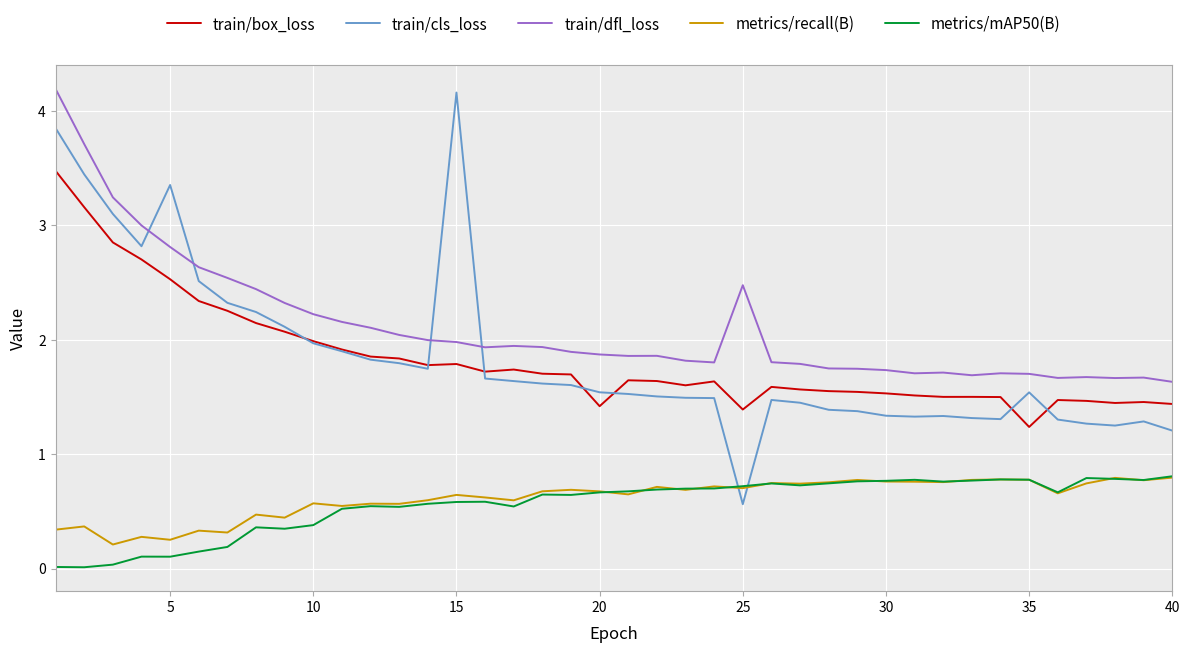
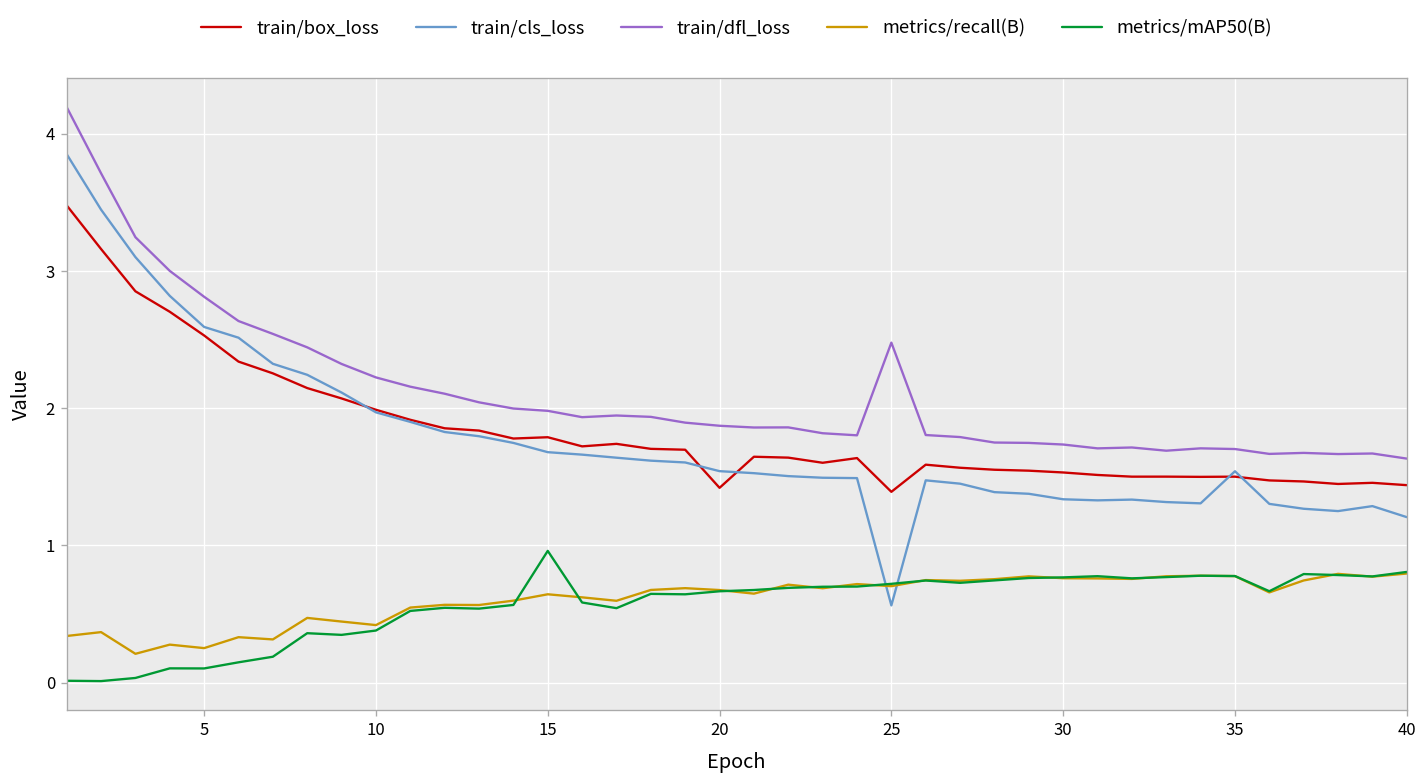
  {
    "train/box_loss": {
      "5": 2.53,
      "15": 1.79,
      "20": 1.42,
      "25": 1.39,
      "30": 1.53,
-     "35": 1.24,
+     "35": 1.50,
      "40": 1.44
    },
    "train/cls_loss": {
-     "5": 3.35,
-     "15": 4.16,
+     "5": 2.59,
+     "15": 1.68,
      "20": 1.54,
      "25": 0.56,
      "30": 1.34,
      "35": 1.54,
      "40": 1.21
    },
    "train/dfl_loss": {
      "5": 2.81,
      "10": 2.22,
      "15": 1.98,
      "20": 1.87,
      "25": 2.48,
      "30": 1.74,
      "35": 1.70,
      "40": 1.63
    },
    "metrics/recall(B)": {
      "5": 0.25,
-     "10": 0.57,
+     "10": 0.42,
      "15": 0.64
    },
    "metrics/mAP50(B)": {
      "5": 0.10,
      "10": 0.38,
-     "15": 0.58
+     "15": 0.96
    }
  }
